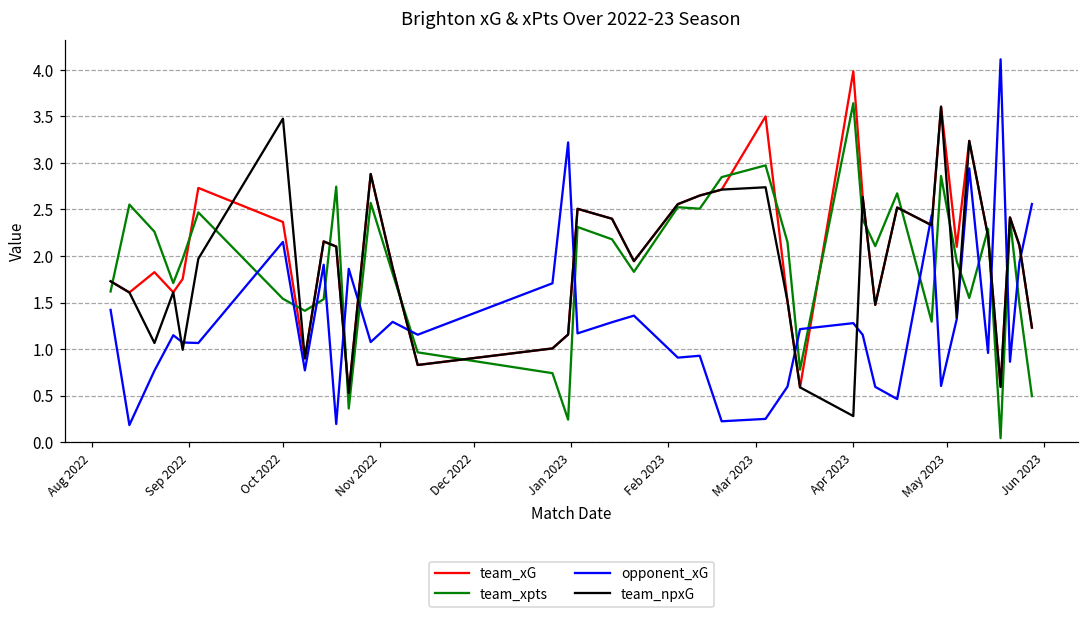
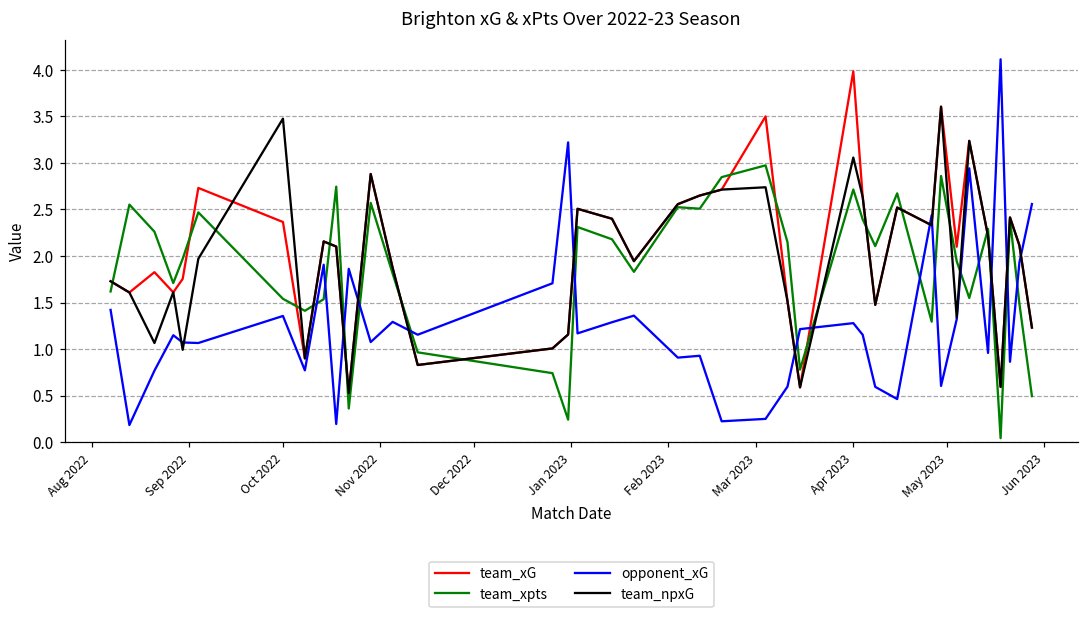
  {
    "team_xG": {
      "Oct 2022": 2.4,
      "Apr 2023": 4.0
    },
    "team_xpts": {
      "Oct 2022": 1.5,
-     "Apr 2023": 3.6
+     "Apr 2023": 2.7
    },
    "opponent_xG": {
-     "Oct 2022": 2.2,
+     "Oct 2022": 1.4,
      "Apr 2023": 1.3
    },
    "team_npxG": {
      "Oct 2022": 3.5,
-     "Apr 2023": 0.3
+     "Apr 2023": 3.1
    }
  }
